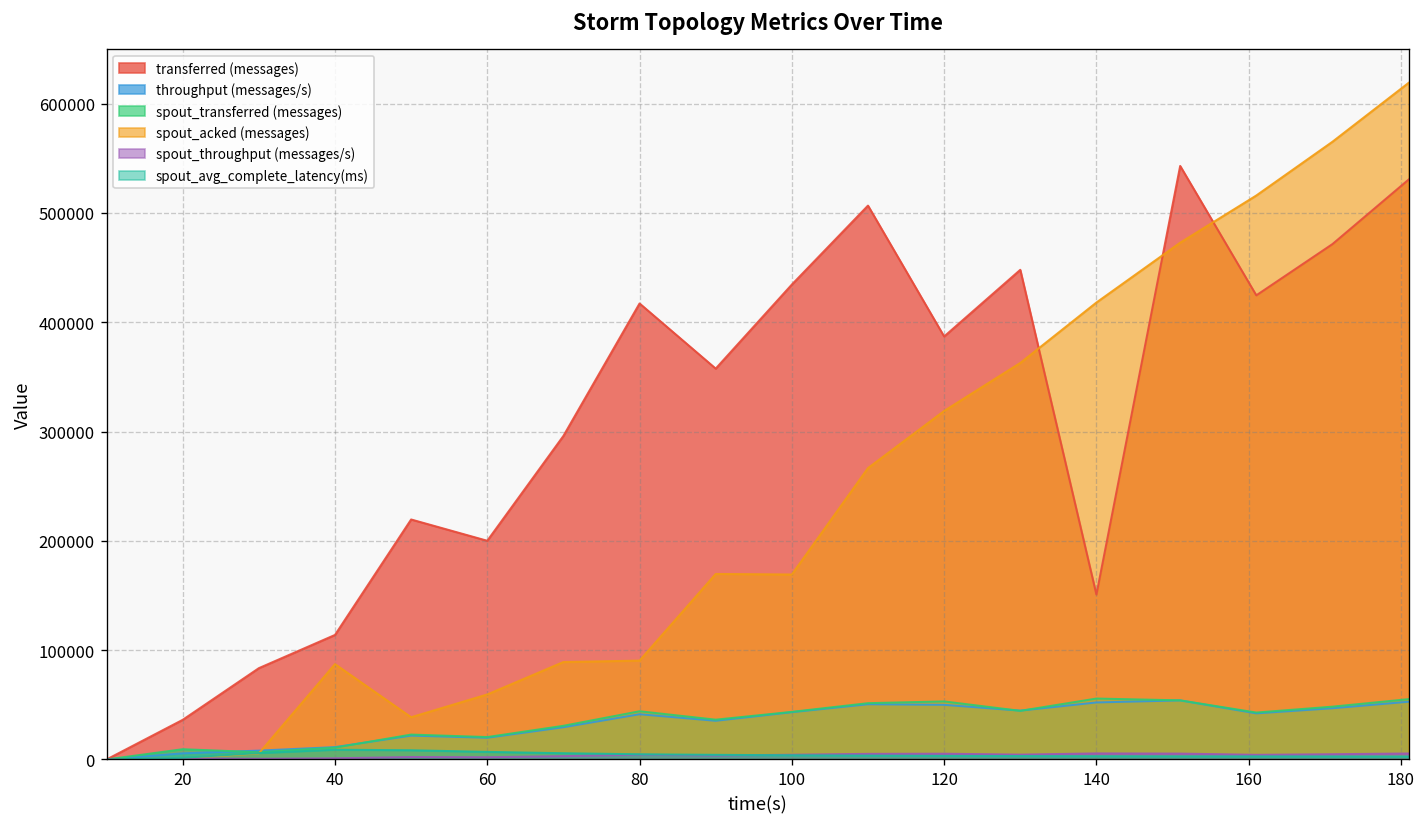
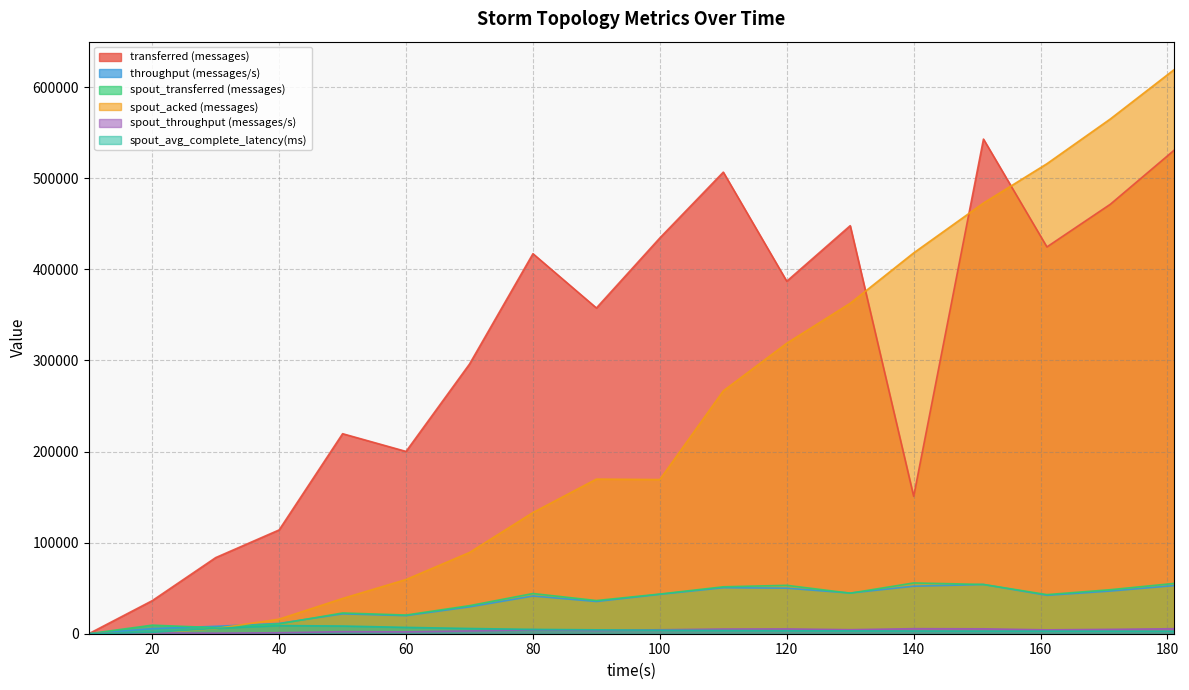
  {
    "transferred (messages)": {
      "20": 40000,
      "40": 110000,
      "60": 200000,
      "80": 420000,
      "100": 430000,
      "120": 390000,
      "140": 150000
    },
    "throughput (messages/s)": {
      "20": 10000,
      "120": 50000,
      "140": 50000
    },
    "spout_acked (messages)": {
-     "40": 90000,
+     "40": 20000,
      "60": 60000,
-     "80": 90000,
+     "80": 130000,
      "100": 170000,
      "120": 320000,
      "140": 420000
    },
    "spout_throughput (messages/s)": {
      "40": 0,
      "60": 0
    }
  }
